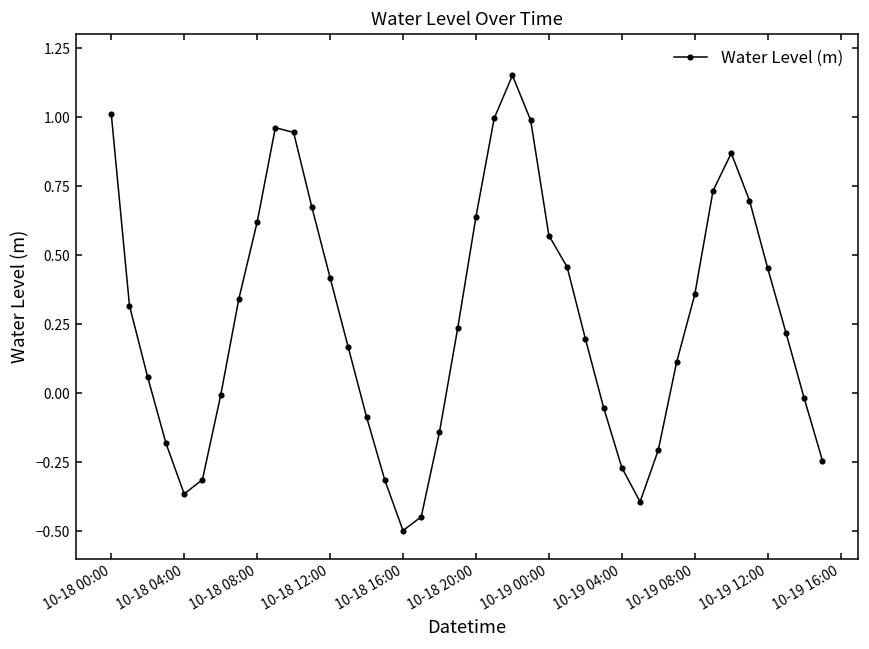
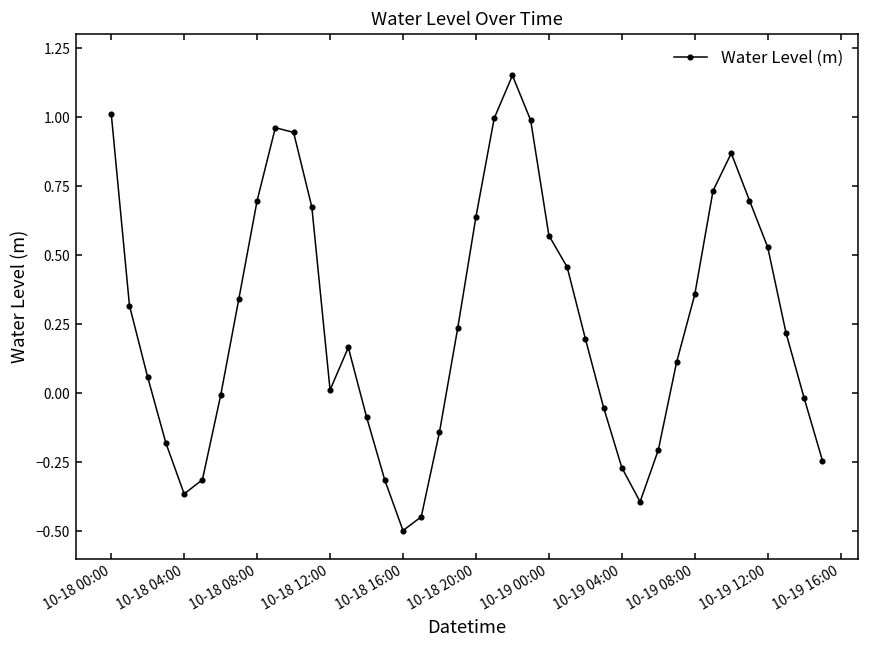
  {
    "10-18 00:00": 1.01,
    "10-18 04:00": -0.36,
-   "10-18 08:00": 0.62,
-   "10-18 12:00": 0.42,
+   "10-18 08:00": 0.70,
+   "10-18 12:00": 0.01,
    "10-18 16:00": -0.50,
    "10-18 20:00": 0.64,
    "10-19 00:00": 0.57,
    "10-19 04:00": -0.27,
    "10-19 08:00": 0.36,
-   "10-19 12:00": 0.45
+   "10-19 12:00": 0.53
  }
